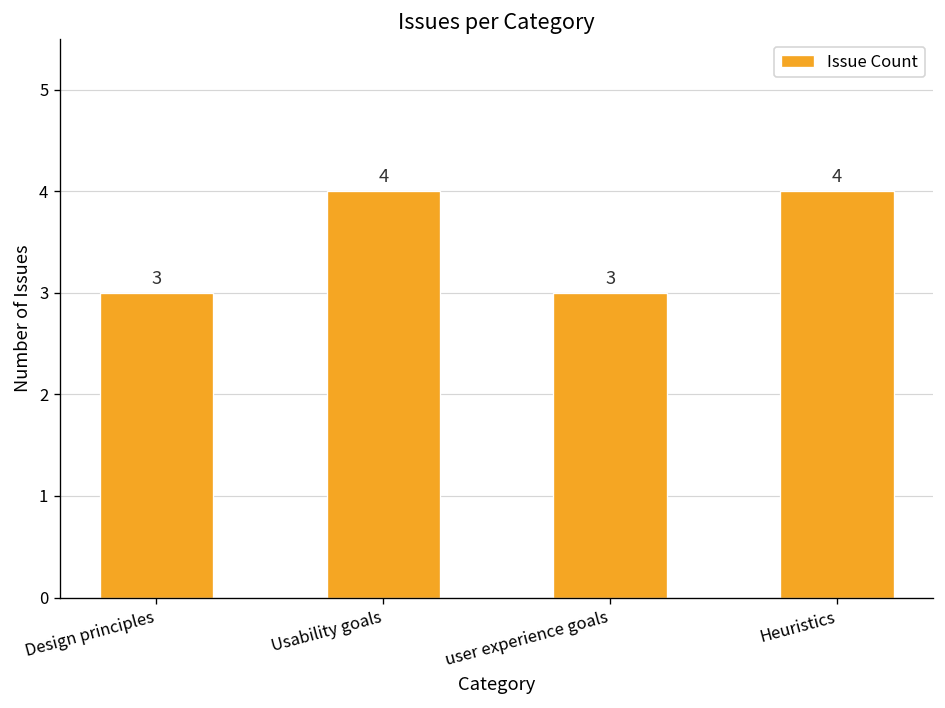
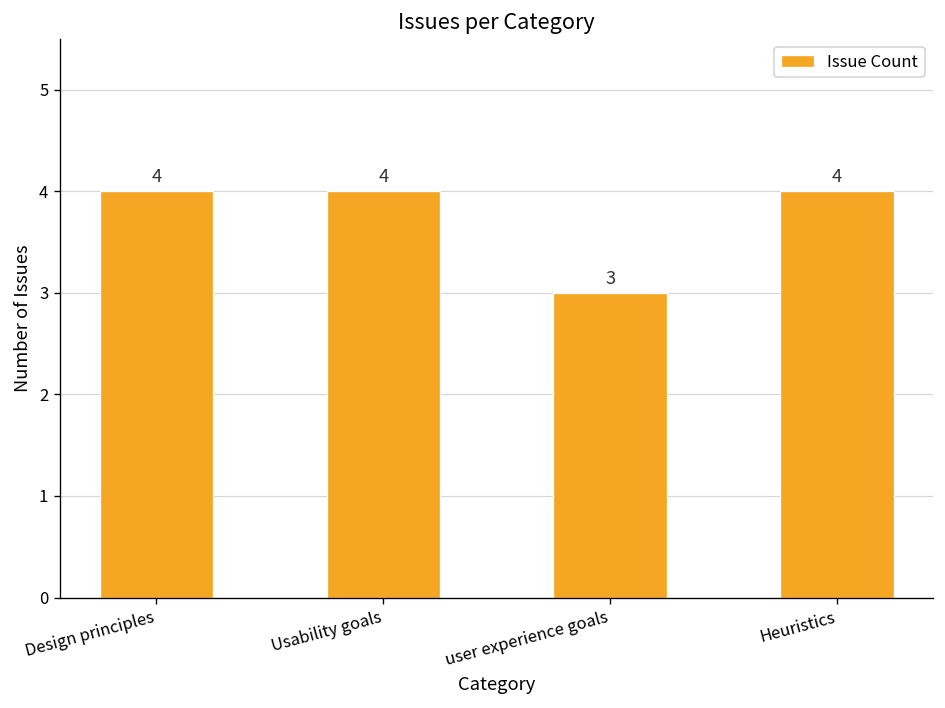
  {
-   "Design principles": 3,
+   "Design principles": 4,
    "Usability goals": 4,
    "user experience goals": 3,
    "Heuristics": 4
  }
